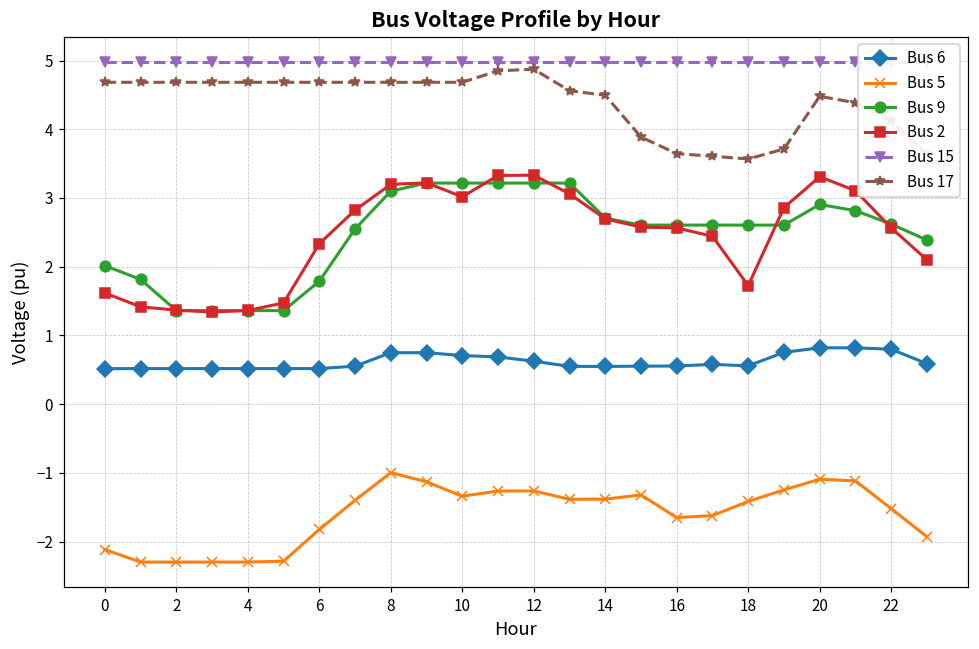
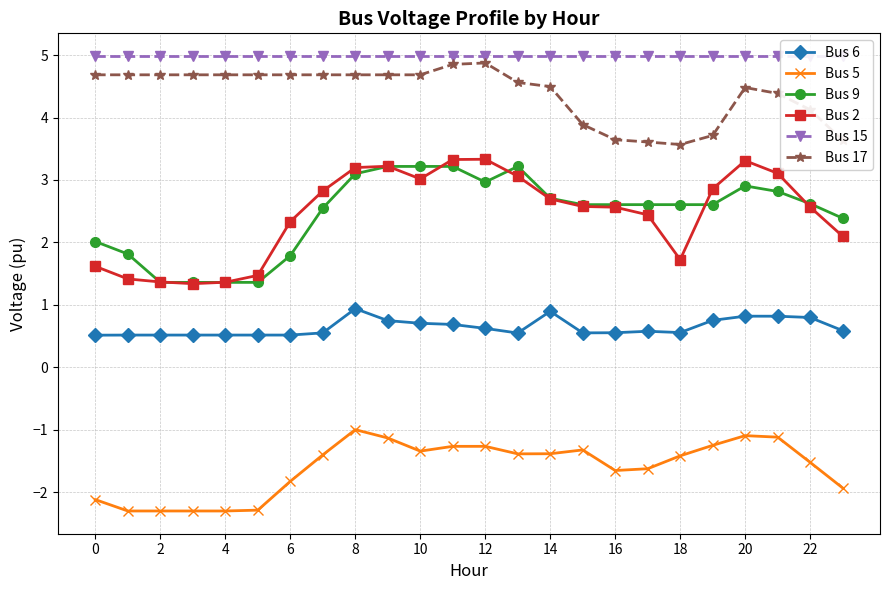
  {
    "Bus 6": {
      "0": 0.5,
      "2": 0.5,
      "4": 0.5,
      "6": 0.5,
-     "8": 0.7,
+     "8": 0.9,
      "10": 0.7,
      "12": 0.6,
-     "14": 0.5,
+     "14": 0.9,
      "16": 0.6,
      "18": 0.6,
      "20": 0.8,
      "22": 0.8
    },
    "Bus 5": {
      "0": -2.1,
      "2": -2.3,
      "4": -2.3,
      "6": -1.8,
      "8": -1.0,
      "10": -1.3,
      "12": -1.3,
      "14": -1.4,
      "16": -1.7,
      "18": -1.4,
      "20": -1.1,
      "22": -1.5
    },
    "Bus 9": {
      "0": 2.0,
      "6": 1.8,
      "8": 3.1,
      "10": 3.2,
-     "12": 3.2,
+     "12": 3.0,
      "16": 2.6,
      "18": 2.6,
      "20": 2.9,
      "22": 2.6
    },
    "Bus 2": {
      "0": 1.6,
      "6": 2.3,
      "8": 3.2,
      "10": 3.0,
      "12": 3.3,
      "16": 2.6,
      "18": 1.7,
      "20": 3.3,
      "22": 2.6
    },
    "Bus 15": {
      "0": 5.0,
      "2": 5.0,
      "4": 5.0,
      "6": 5.0,
      "8": 5.0,
      "10": 5.0,
      "12": 5.0,
      "14": 5.0,
      "16": 5.0,
      "18": 5.0,
      "20": 5.0
    },
    "Bus 17": {
      "0": 4.7,
      "2": 4.7,
      "4": 4.7,
      "6": 4.7,
      "8": 4.7,
      "10": 4.7,
      "12": 4.9,
      "14": 4.5,
      "16": 3.6,
      "18": 3.6,
      "20": 4.5
    }
  }
